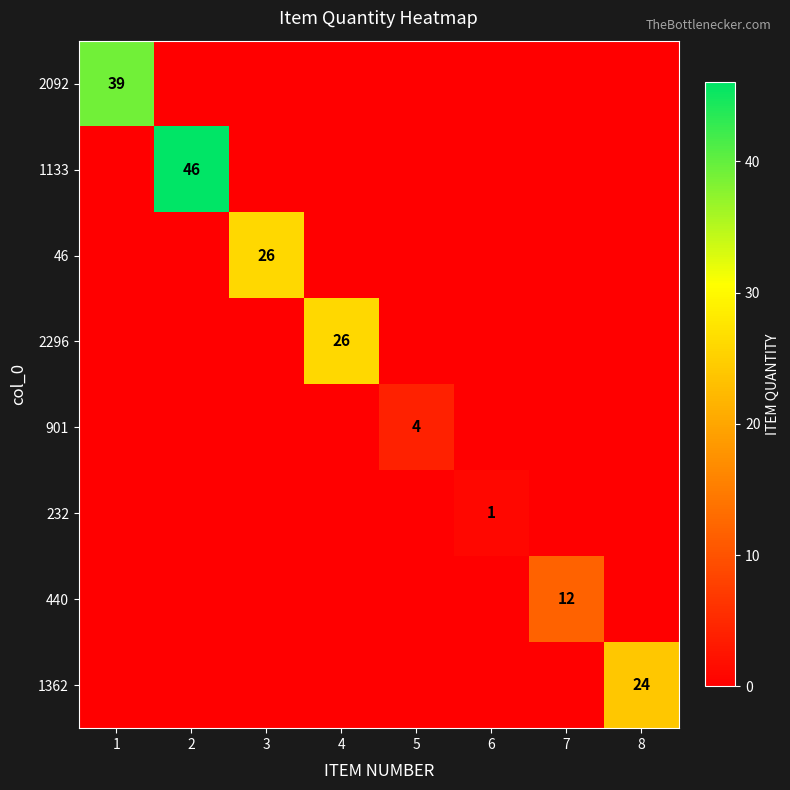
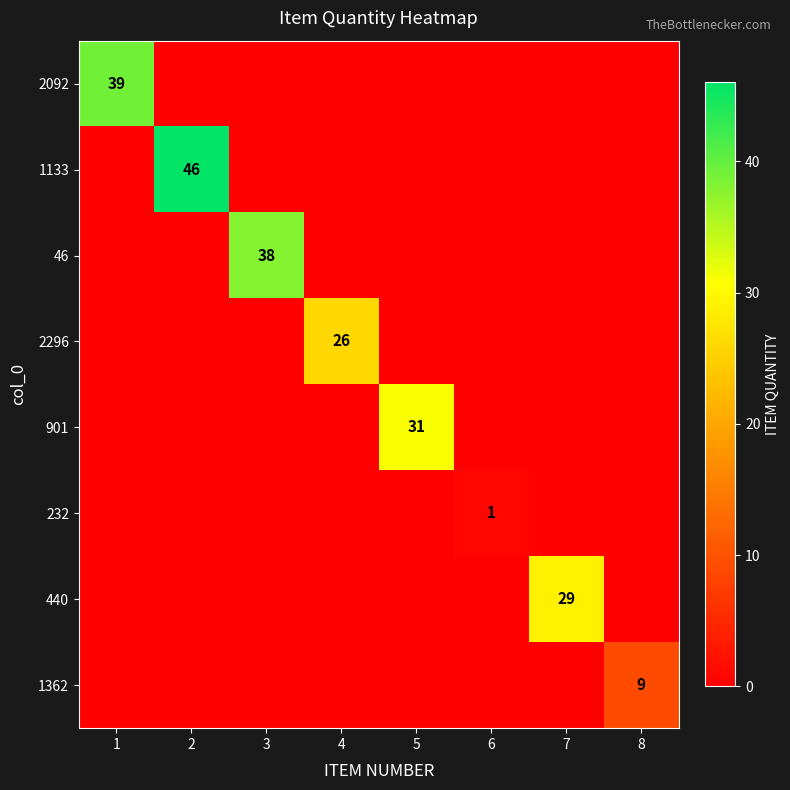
  {
    "2092": {
      "1": 39
    },
    "1133": {
      "2": 46
    },
    "46": {
-     "3": 26
+     "3": 38
    },
    "2296": {
      "4": 26
    },
    "901": {
-     "5": 4
+     "5": 31
    },
    "232": {
      "6": 1
    },
    "440": {
-     "7": 12
+     "7": 29
    },
    "1362": {
-     "8": 24
+     "8": 9
    }
  }
